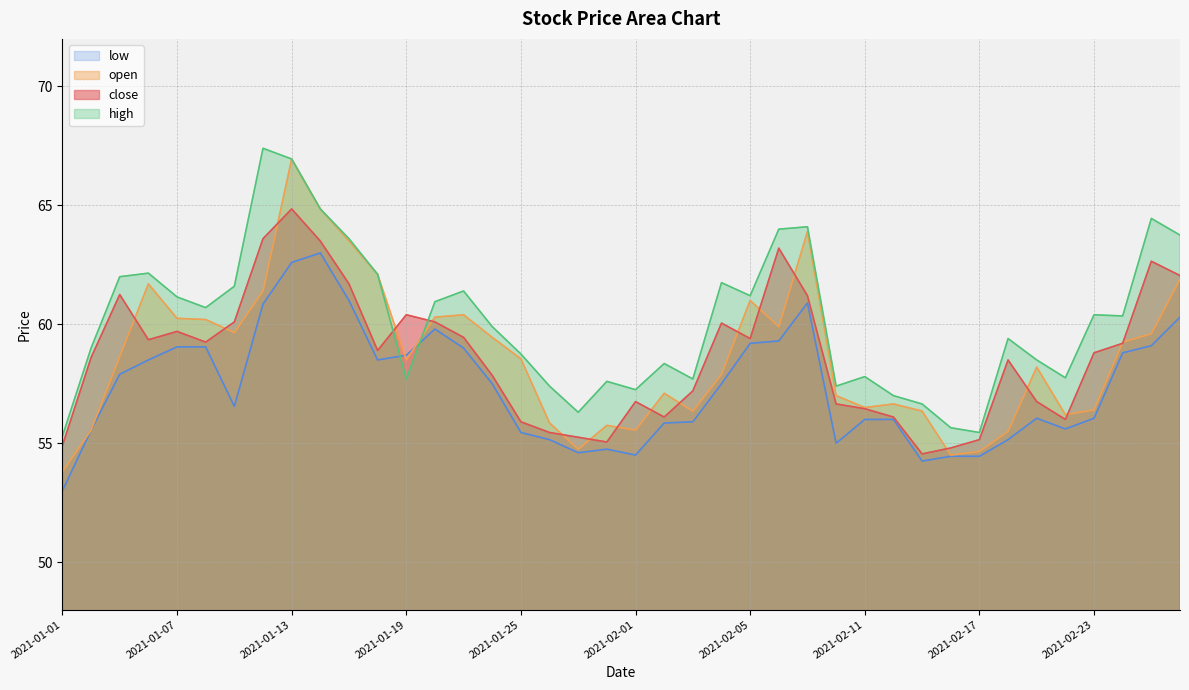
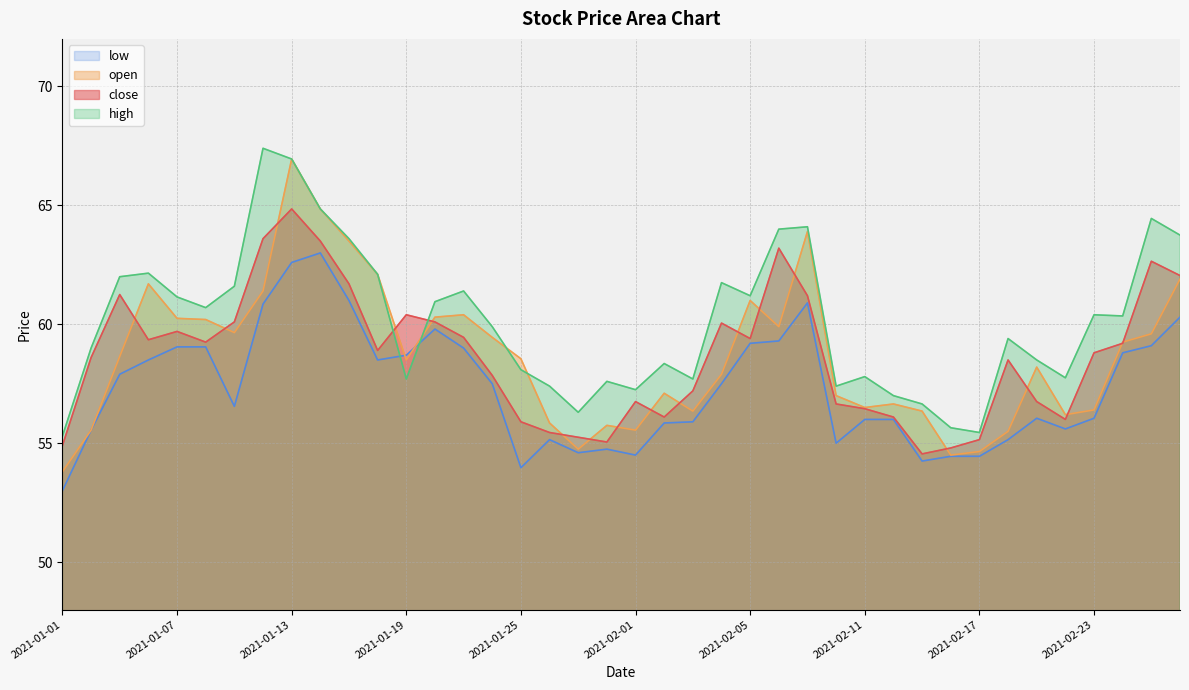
  {
    "low": {
      "2021-01-01": 53.0,
      "2021-01-07": 59.1,
      "2021-01-13": 62.6,
      "2021-01-19": 58.7,
-     "2021-01-25": 55.5,
+     "2021-01-25": 54.0,
      "2021-02-01": 54.5,
      "2021-02-05": 59.2,
      "2021-02-11": 56.0,
      "2021-02-17": 54.5,
      "2021-02-23": 56.1
    },
    "open": {
      "2021-01-01": 53.8,
      "2021-01-07": 60.3,
      "2021-01-19": 58.5,
      "2021-01-25": 58.6,
      "2021-02-01": 55.6,
      "2021-02-05": 61.0,
      "2021-02-17": 54.7,
      "2021-02-23": 56.4
    },
    "close": {
      "2021-01-01": 54.9,
      "2021-01-07": 59.7,
      "2021-01-13": 64.9,
      "2021-01-19": 60.4,
      "2021-01-25": 55.9,
      "2021-02-01": 56.8,
      "2021-02-05": 59.4,
      "2021-02-17": 55.2,
      "2021-02-23": 58.8
    },
    "high": {
      "2021-01-01": 55.3,
      "2021-01-07": 61.2,
      "2021-01-19": 57.7,
-     "2021-01-25": 58.8,
+     "2021-01-25": 58.1,
      "2021-02-01": 57.3,
      "2021-02-05": 61.2,
      "2021-02-11": 57.8,
      "2021-02-17": 55.5,
      "2021-02-23": 60.4
    }
  }
